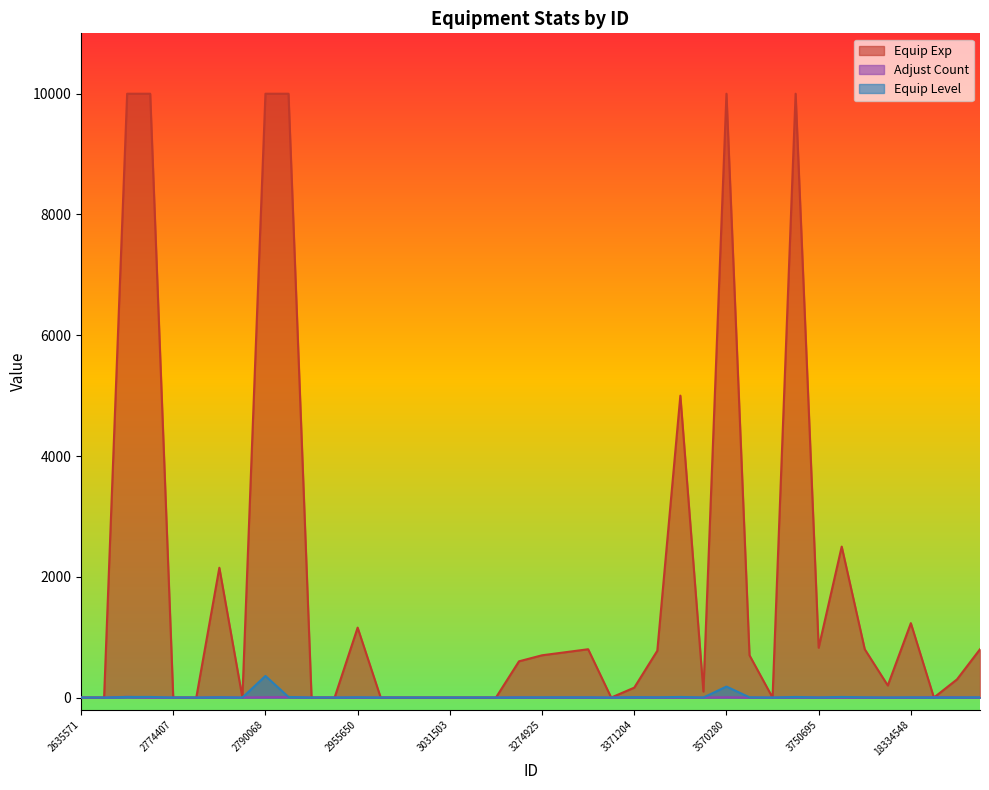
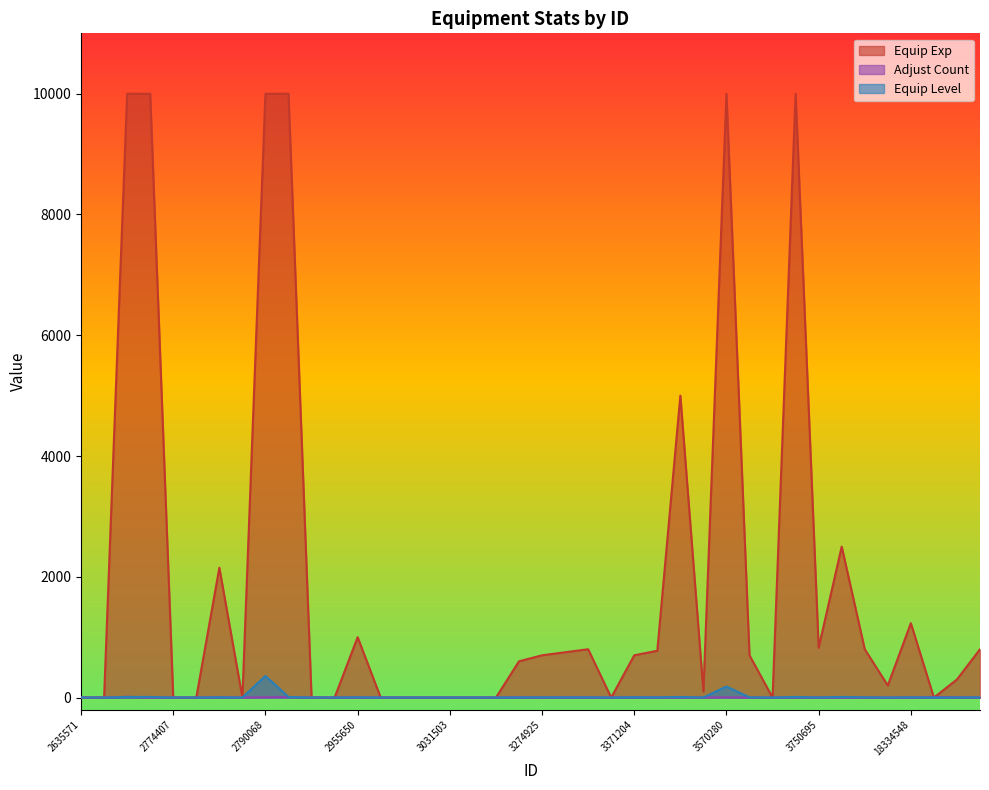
  {
    "Equip Exp": {
      "2790068": 10000,
-     "2955650": 1200,
+     "2955650": 1000,
      "3274925": 700,
-     "3371204": 200,
+     "3371204": 700,
      "3570280": 10000,
      "3750695": 800,
      "18334548": 1200
    },
    "Adjust Count": {
      "2790068": 0,
      "3570280": 0
    },
    "Equip Level": {
      "2790068": 400,
      "3570280": 200
    }
  }
